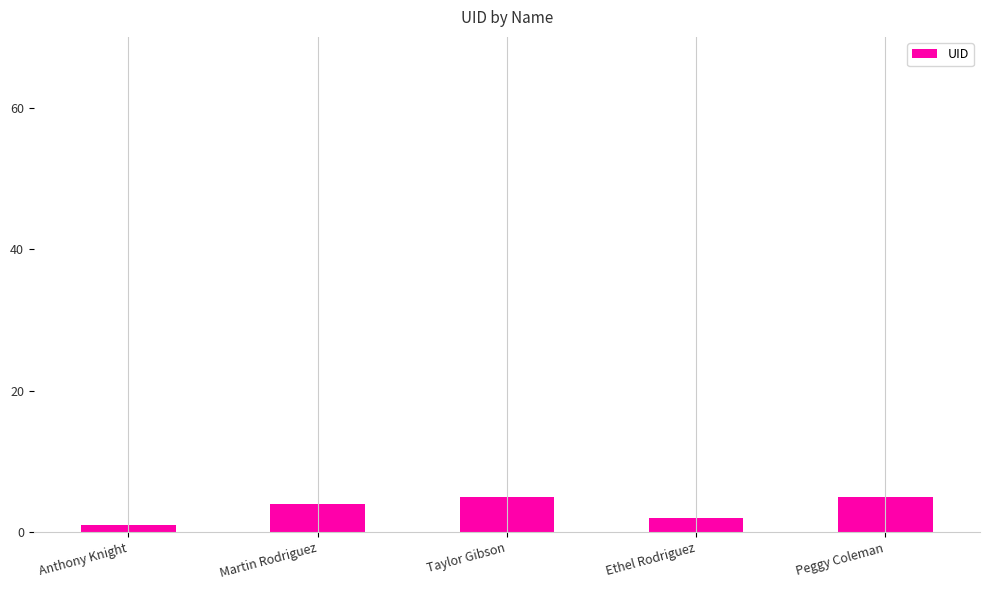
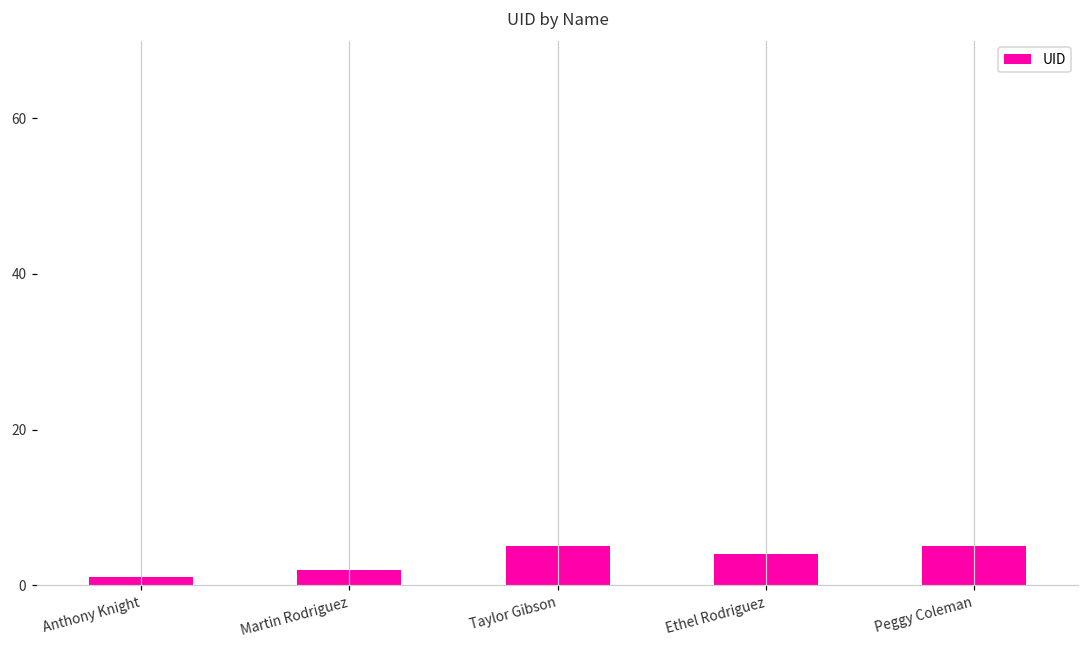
  {
    "Anthony Knight": 1,
-   "Martin Rodriguez": 4,
+   "Martin Rodriguez": 2,
    "Taylor Gibson": 5,
-   "Ethel Rodriguez": 2,
+   "Ethel Rodriguez": 4,
    "Peggy Coleman": 5
  }
